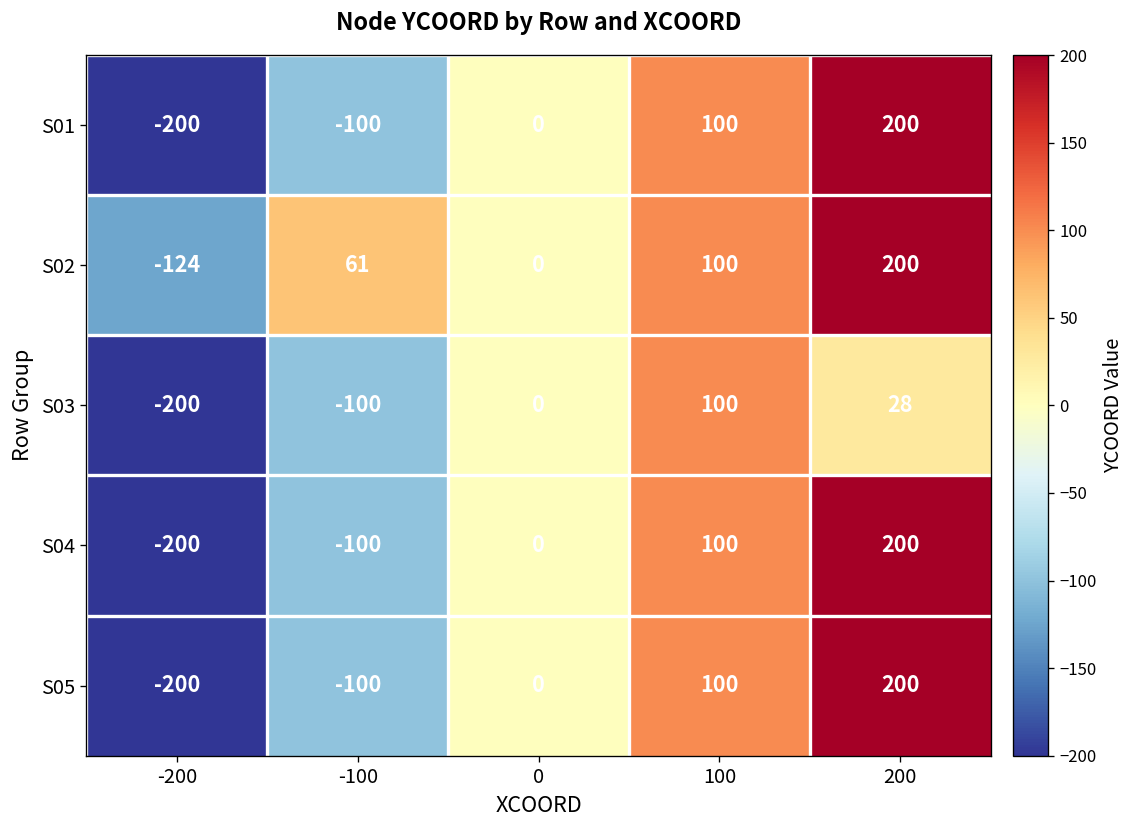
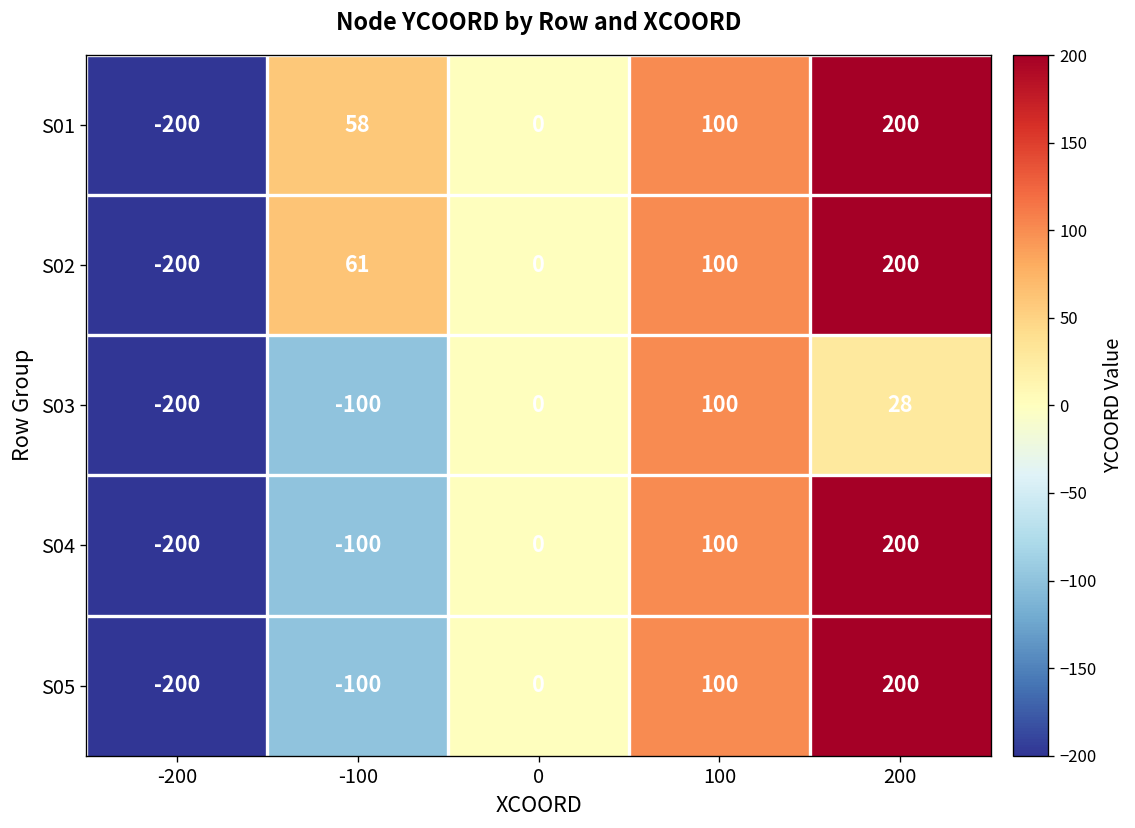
  {
    "S01": {
      "-200": -200,
-     "-100": -100,
+     "-100": 58,
      "0": 0,
      "100": 100,
      "200": 200
    },
    "S02": {
-     "-200": -124,
+     "-200": -200,
      "-100": 61,
      "0": 0,
      "100": 100,
      "200": 200
    },
    "S03": {
      "-200": -200,
      "-100": -100,
      "0": 0,
      "100": 100,
      "200": 28
    },
    "S04": {
      "-200": -200,
      "-100": -100,
      "0": 0,
      "100": 100,
      "200": 200
    },
    "S05": {
      "-200": -200,
      "-100": -100,
      "0": 0,
      "100": 100,
      "200": 200
    }
  }
